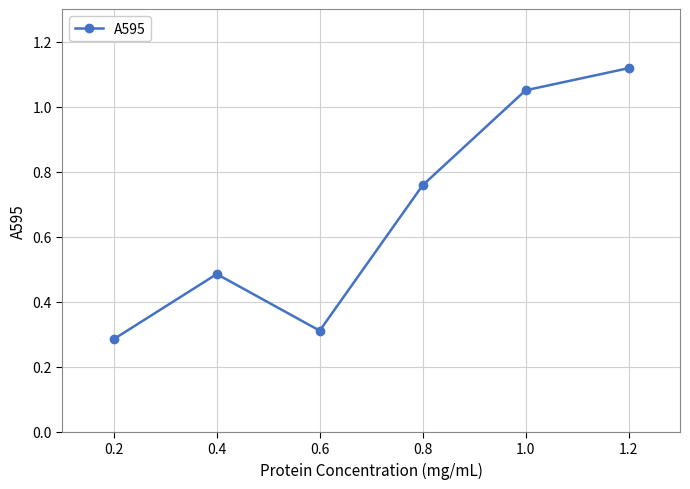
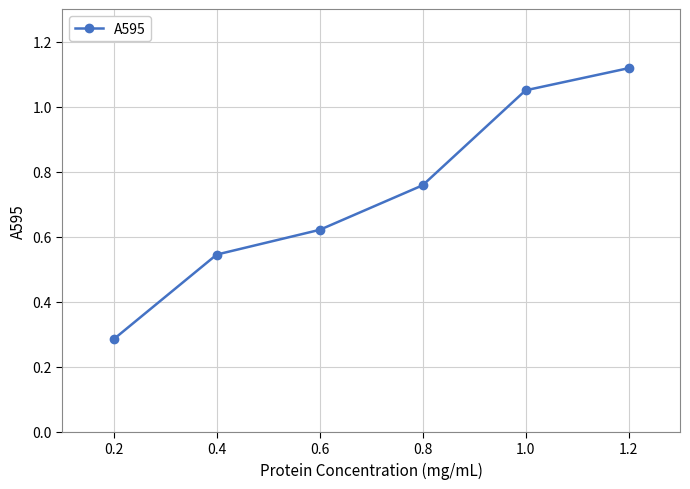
  {
    "0.2": 0.29,
-   "0.4": 0.49,
-   "0.6": 0.31,
+   "0.4": 0.55,
+   "0.6": 0.62,
    "0.8": 0.76,
    "1.0": 1.05,
    "1.2": 1.12
  }
